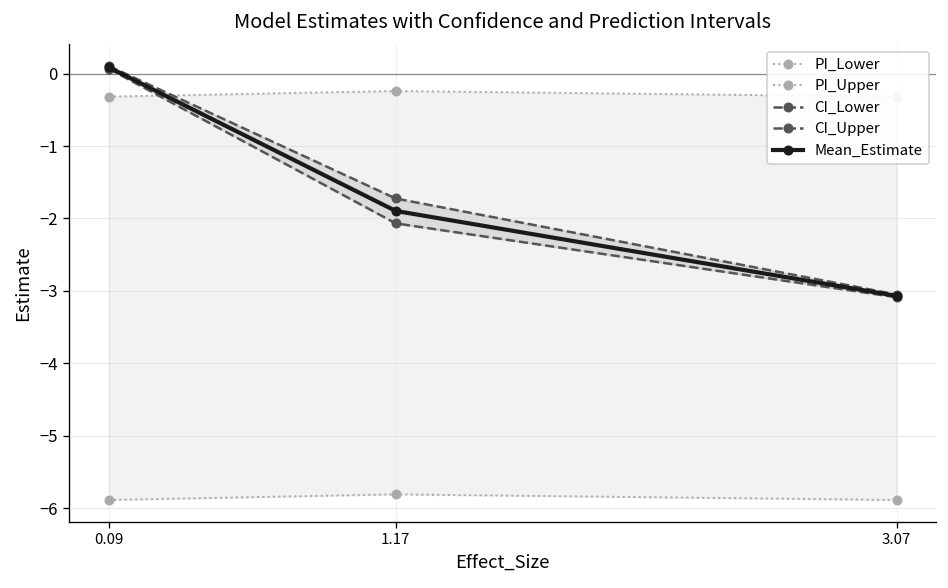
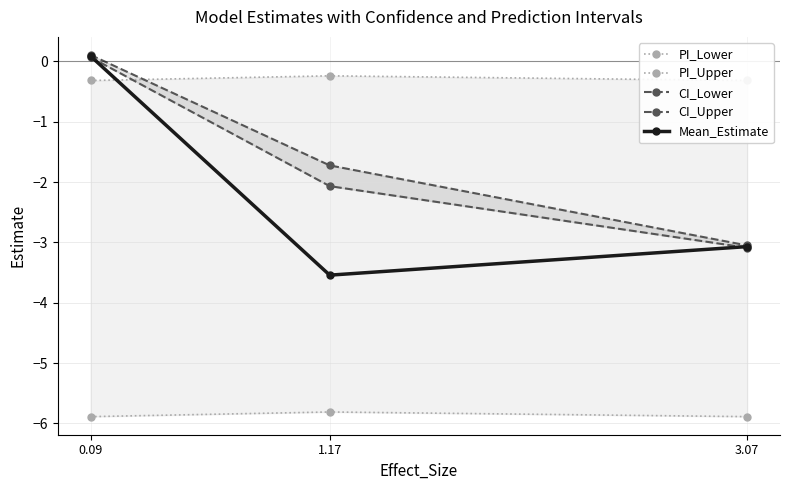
  {
    "Mean_Estimate": {
-     "1.17": -1.9
+     "1.17": -3.5
    }
  }
